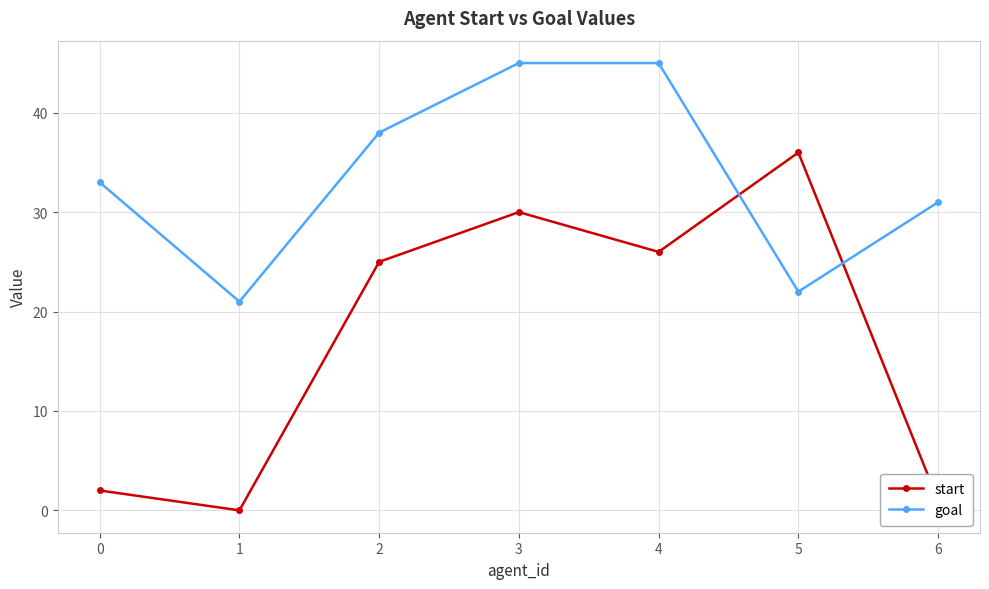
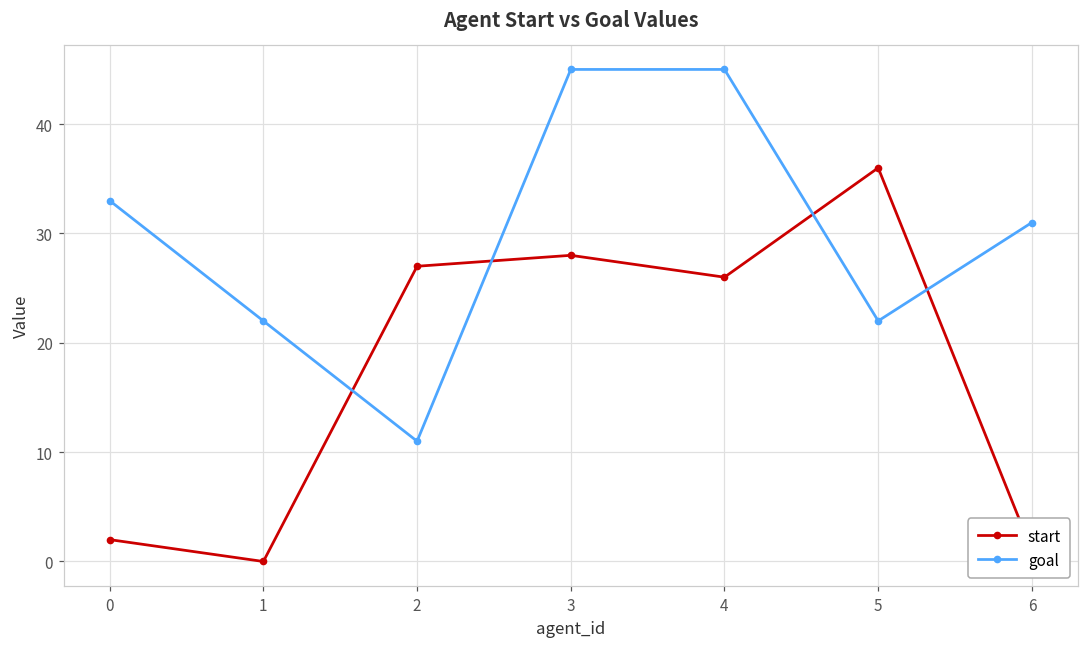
  {
    "start": {
      "0": 2,
      "1": 0,
-     "2": 25,
-     "3": 30,
+     "2": 27,
+     "3": 28,
      "4": 26,
      "5": 36
    },
    "goal": {
      "0": 33,
-     "1": 21,
-     "2": 38,
+     "1": 22,
+     "2": 11,
      "3": 45,
      "4": 45,
      "5": 22,
      "6": 31
    }
  }
